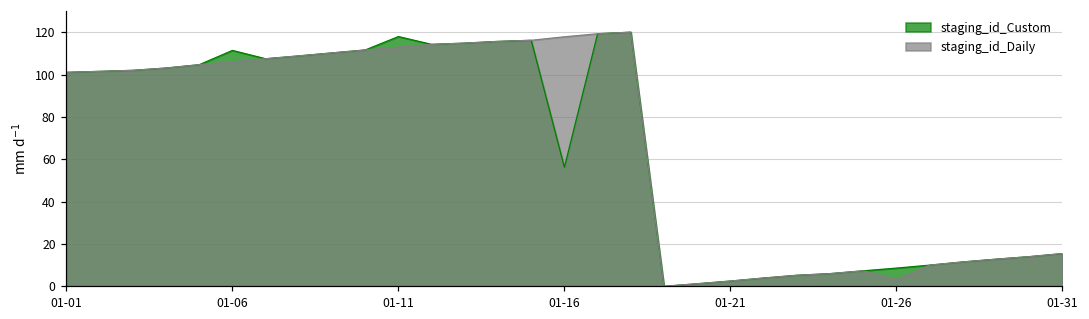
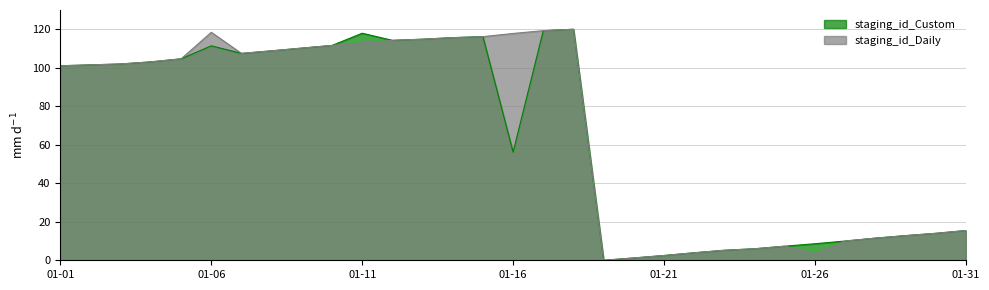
  {
    "staging_id_Custom": {
      "01-06": 111,
      "01-11": 118,
      "01-16": 56,
      "01-26": 9
    },
    "staging_id_Daily": {
-     "01-06": 106,
+     "01-06": 118,
      "01-11": 113,
      "01-16": 118,
      "01-26": 3
    }
  }
